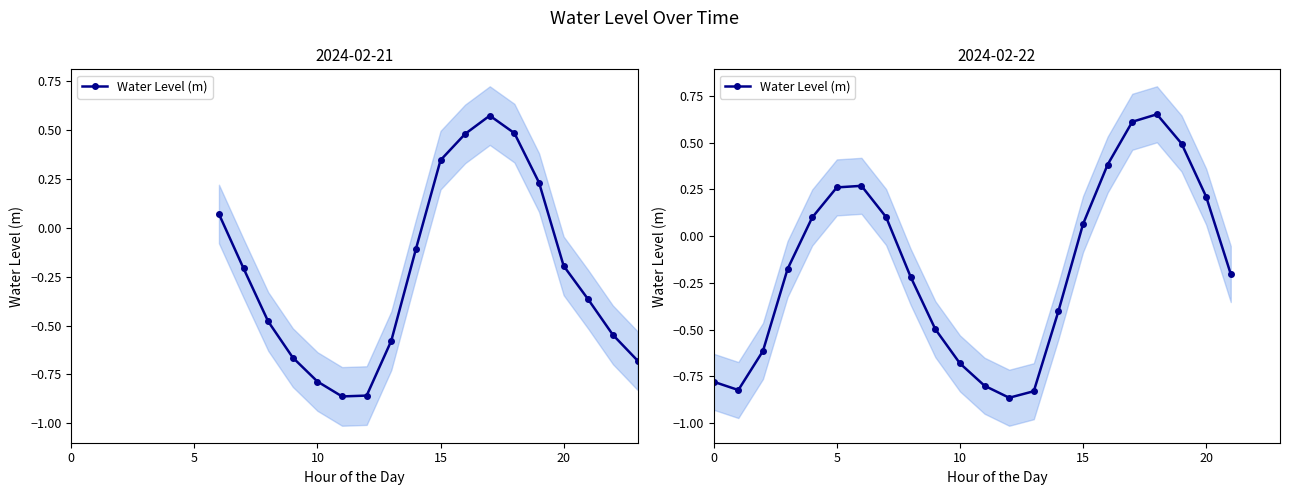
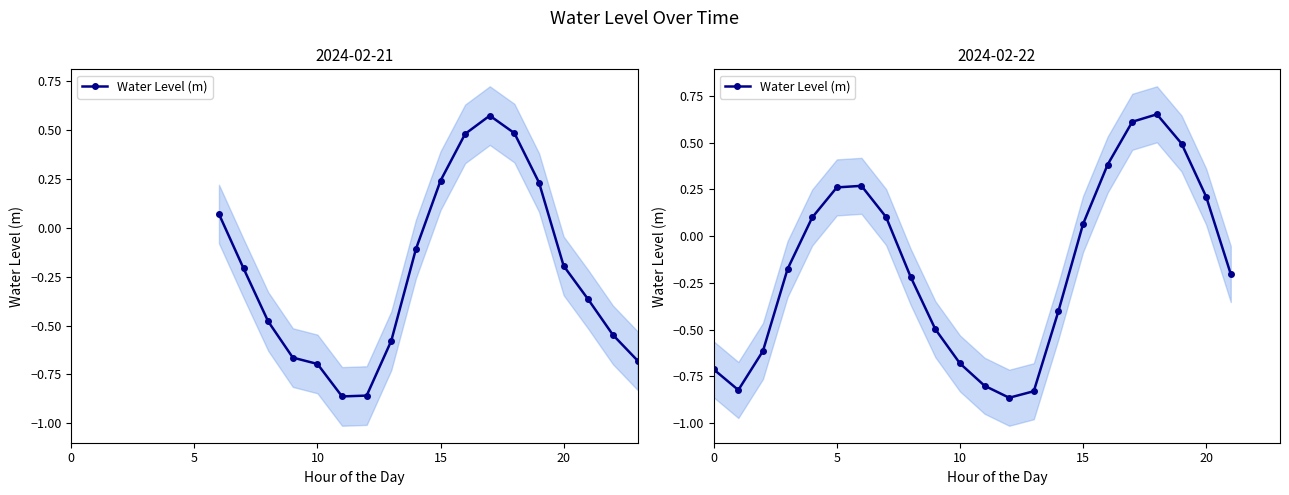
  {
    "2024-02-21": {
      "Water Level (m)": {
-       "10": -0.79,
-       "15": 0.35,
+       "10": -0.70,
+       "15": 0.24,
        "20": -0.19
      }
    },
    "2024-02-22": {
      "Water Level (m)": {
-       "0": -0.78,
+       "0": -0.71,
        "5": 0.26,
        "10": -0.68,
        "15": 0.06,
        "20": 0.21
      }
    }
  }
